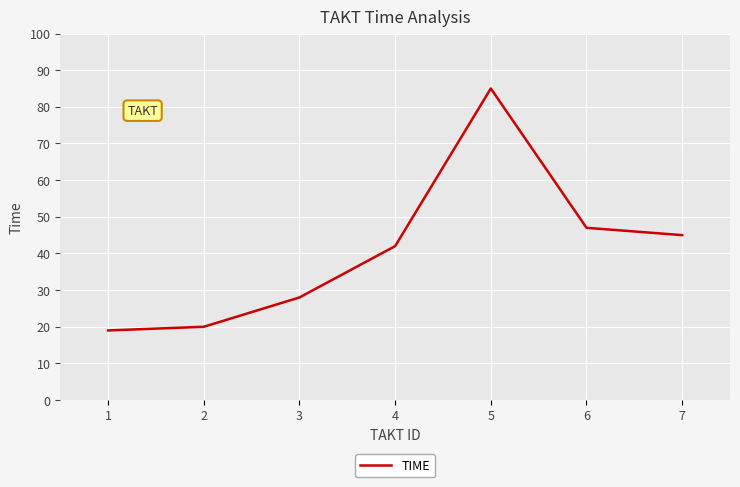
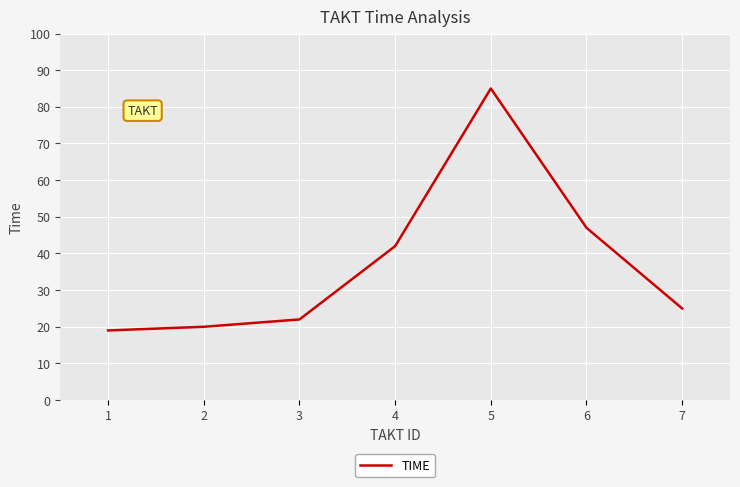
  {
    "1": 19,
    "2": 20,
-   "3": 28,
+   "3": 22,
    "4": 42,
    "5": 85,
    "6": 47,
-   "7": 45
+   "7": 25
  }
